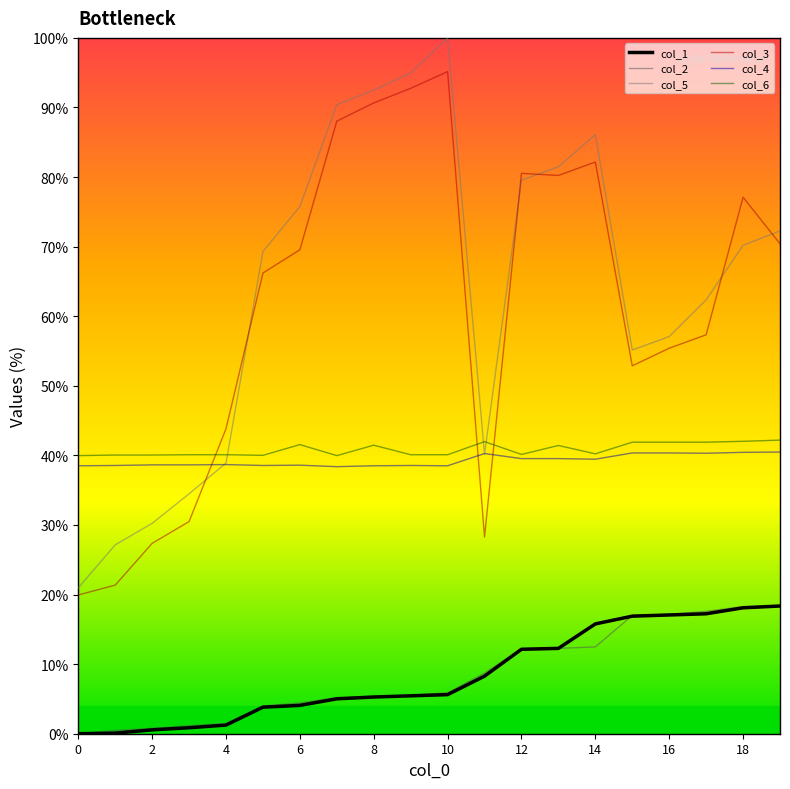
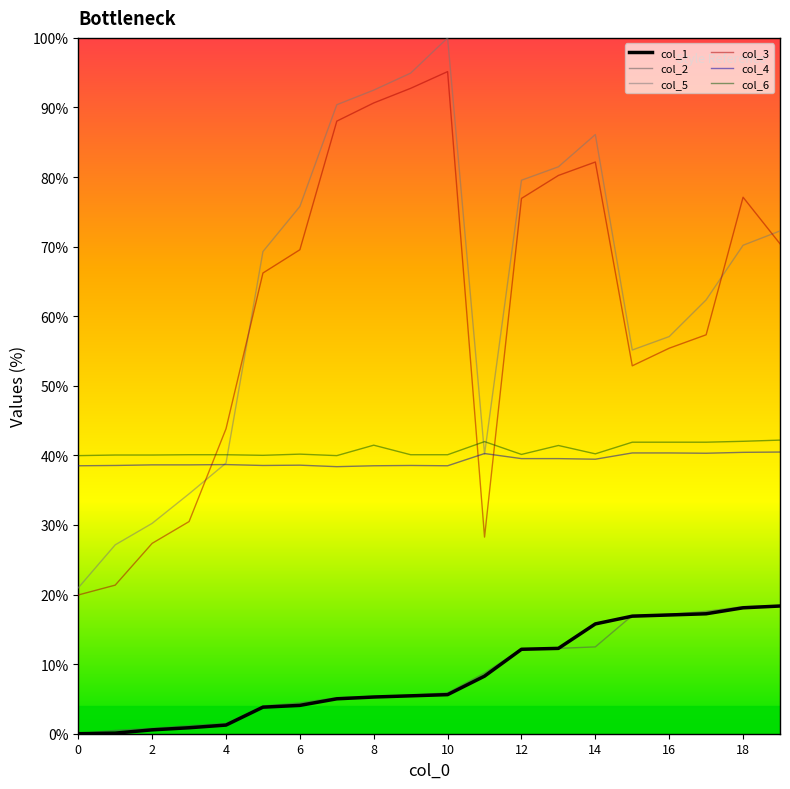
  {
    "col_1": {
      "14": "16%"
    },
    "col_3": {
      "0": "20%",
      "2": "27%",
      "4": "44%",
      "6": "70%",
      "8": "91%",
      "10": "95%",
-     "12": "81%",
+     "12": "77%",
      "14": "82%",
      "16": "55%",
      "18": "77%"
    },
    "col_4": {
      "0": "39%",
      "2": "39%",
      "6": "39%",
      "8": "39%",
      "10": "39%",
      "12": "40%",
      "14": "39%",
      "16": "40%",
      "18": "40%"
    },
    "col_6": {
      "0": "40%",
      "2": "40%",
      "4": "40%",
-     "6": "42%",
+     "6": "40%",
      "8": "41%",
      "10": "40%",
      "12": "40%",
      "14": "40%",
      "16": "42%",
      "18": "42%"
    }
  }
